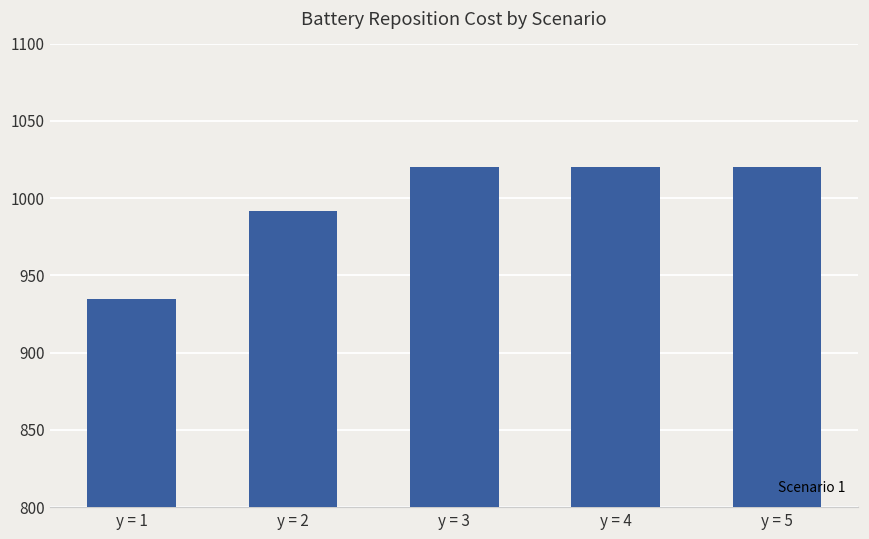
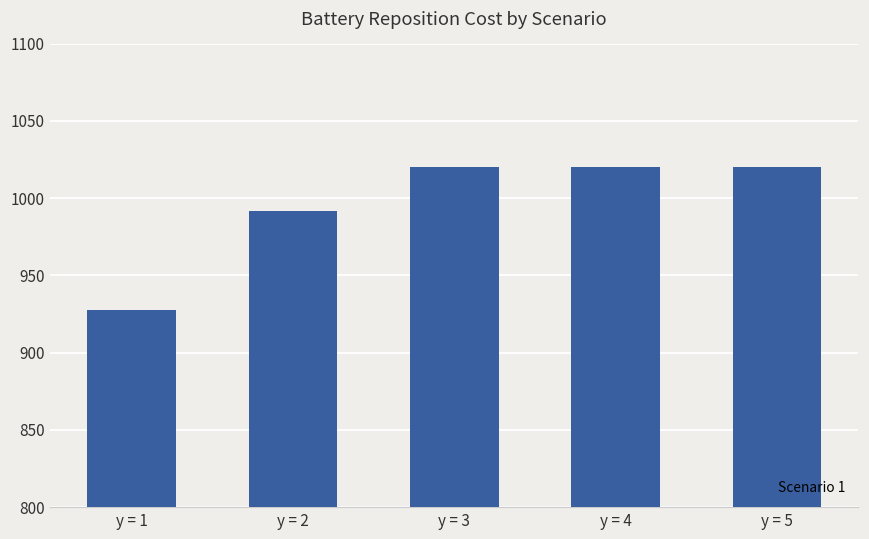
  {
-   "y = 1": 935,
+   "y = 1": 928,
    "y = 2": 992,
    "y = 3": 1020,
    "y = 4": 1020,
    "y = 5": 1020
  }
